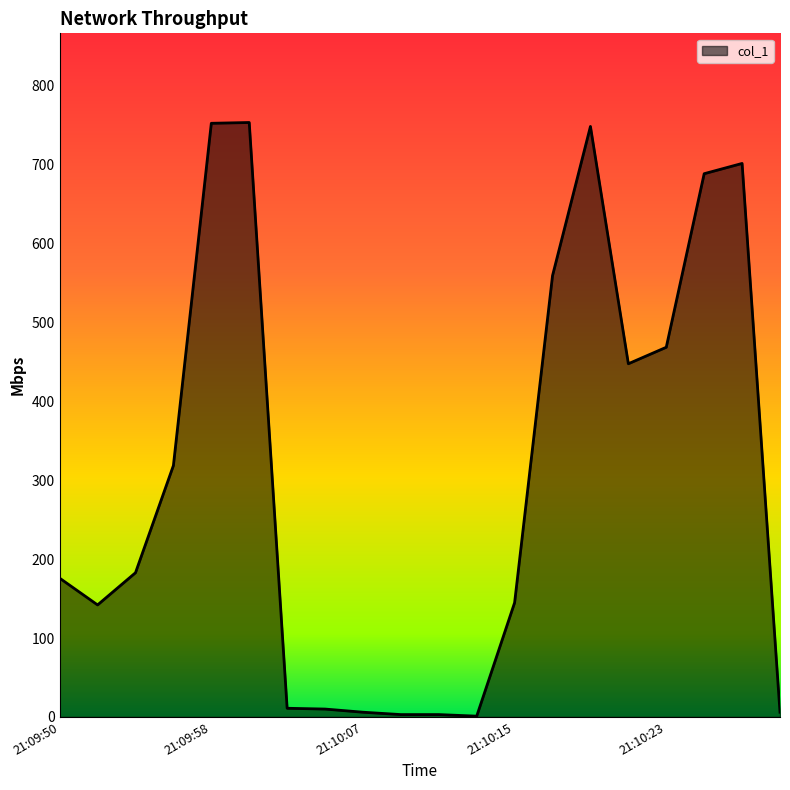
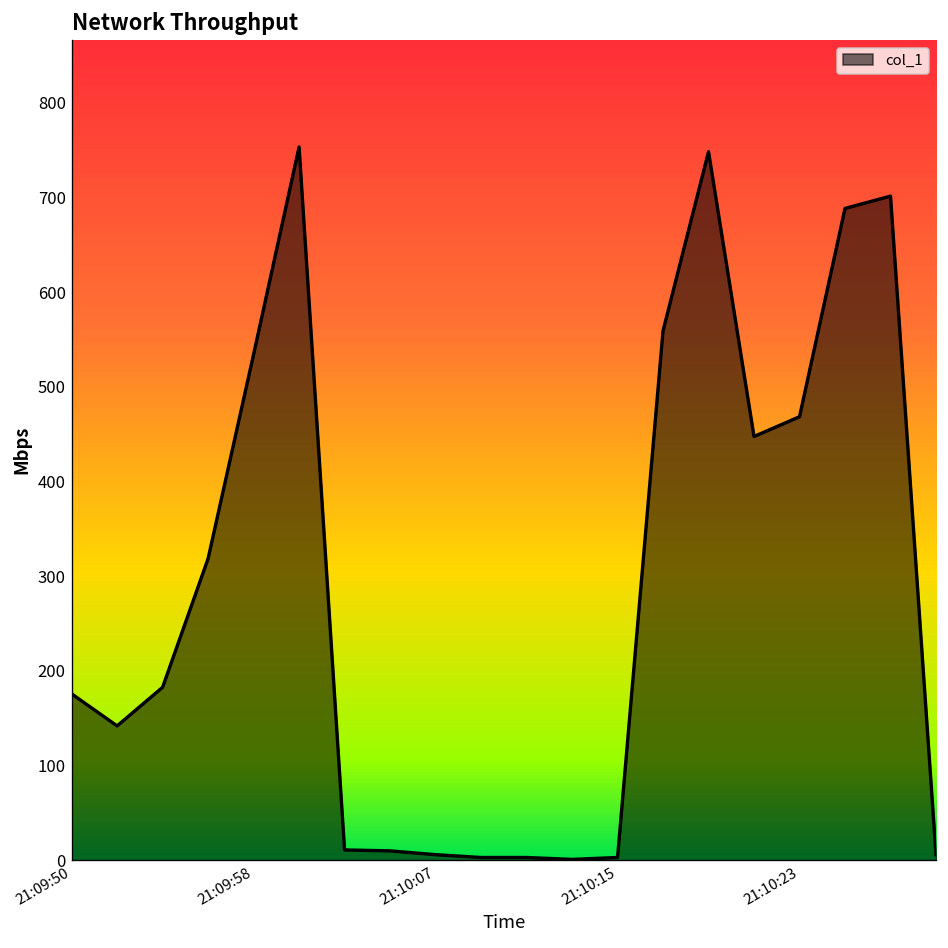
  {
    "21:09:50": 180,
-   "21:09:58": 750,
+   "21:09:58": 530,
    "21:10:07": 10,
-   "21:10:15": 140,
+   "21:10:15": 0,
    "21:10:23": 470
  }
